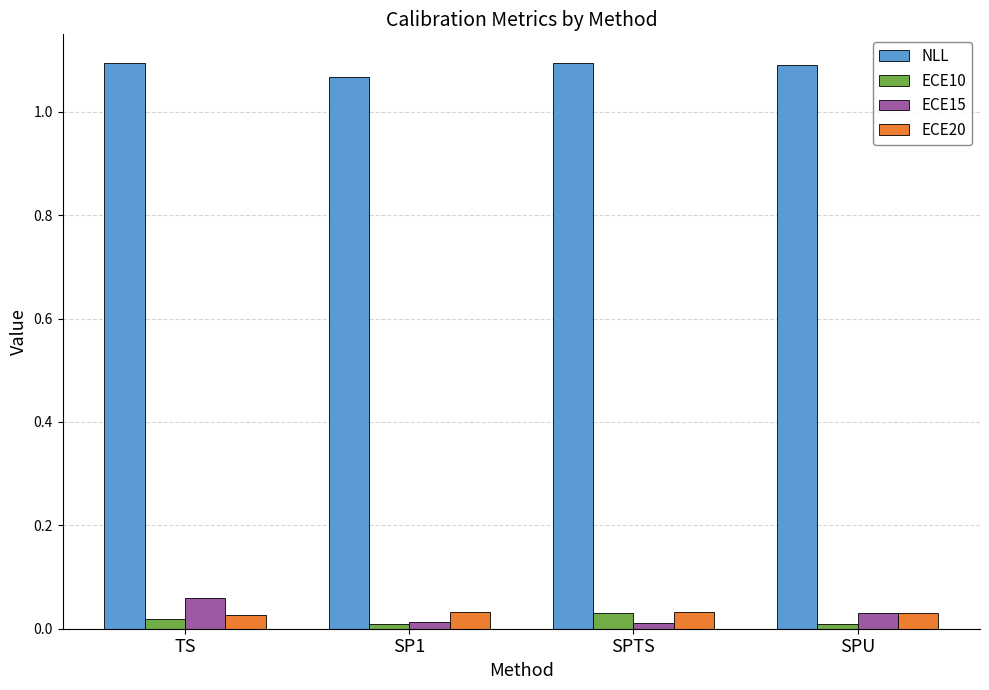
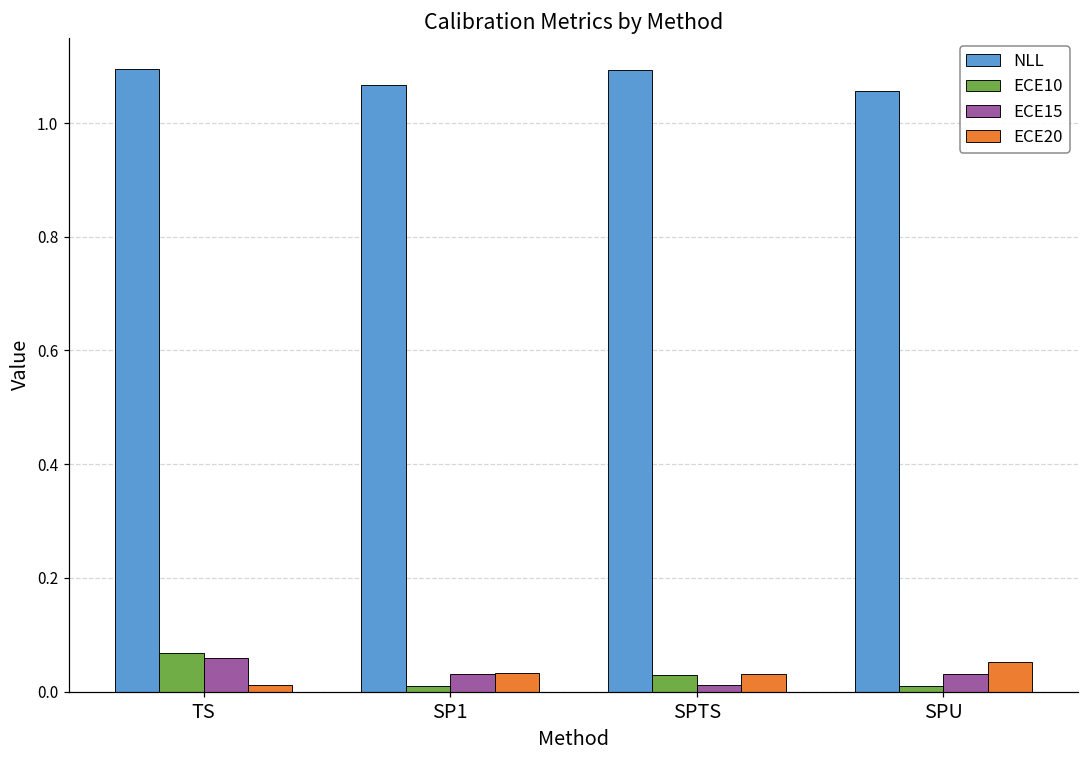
  {
    "NLL": {
      "TS": 1.10,
      "SP1": 1.07,
      "SPTS": 1.09,
-     "SPU": 1.09
+     "SPU": 1.06
    },
    "ECE10": {
-     "TS": 0.02,
+     "TS": 0.07,
      "SP1": 0.01,
      "SPTS": 0.03,
      "SPU": 0.01
    },
    "ECE15": {
      "TS": 0.06,
-     "SP1": 0.01,
+     "SP1": 0.03,
      "SPTS": 0.01,
      "SPU": 0.03
    },
    "ECE20": {
-     "TS": 0.03,
+     "TS": 0.01,
      "SP1": 0.03,
      "SPTS": 0.03,
-     "SPU": 0.03
+     "SPU": 0.05
    }
  }
